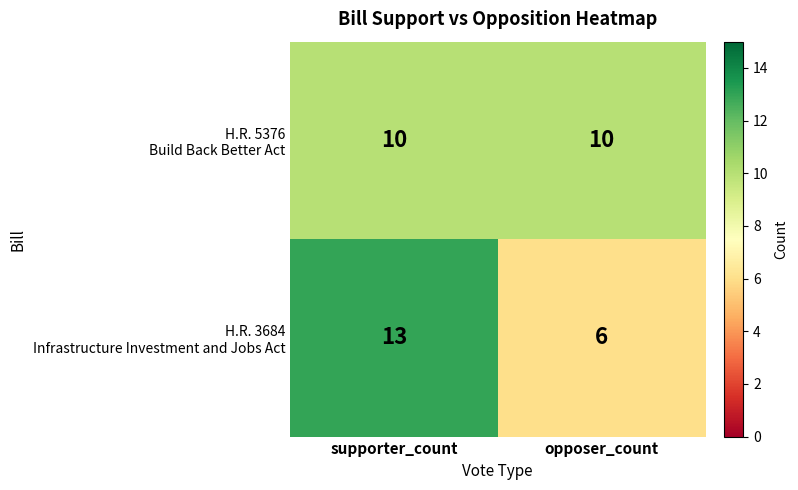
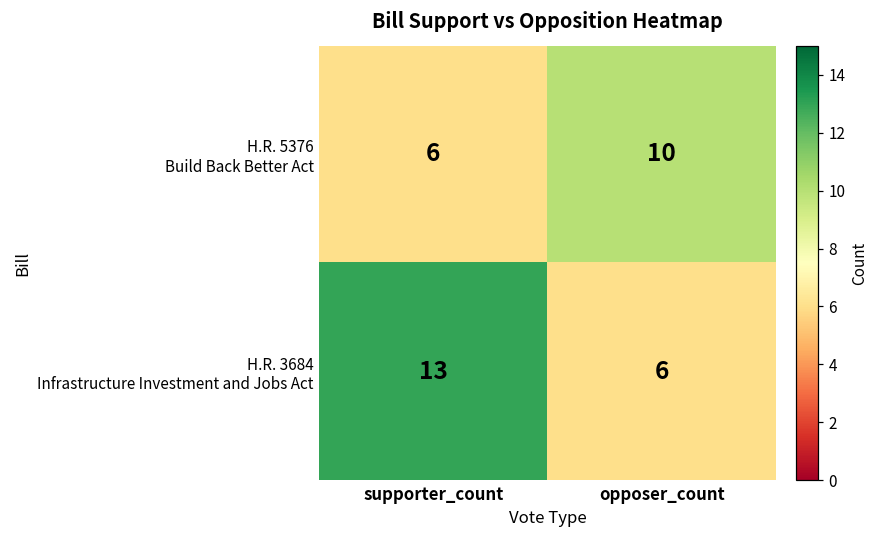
  {
    "H.R. 5376 Build Back Better Act": {
-     "supporter_count": 10,
+     "supporter_count": 6,
      "opposer_count": 10
    },
    "H.R. 3684 Infrastructure Investment and Jobs Act": {
      "supporter_count": 13,
      "opposer_count": 6
    }
  }
